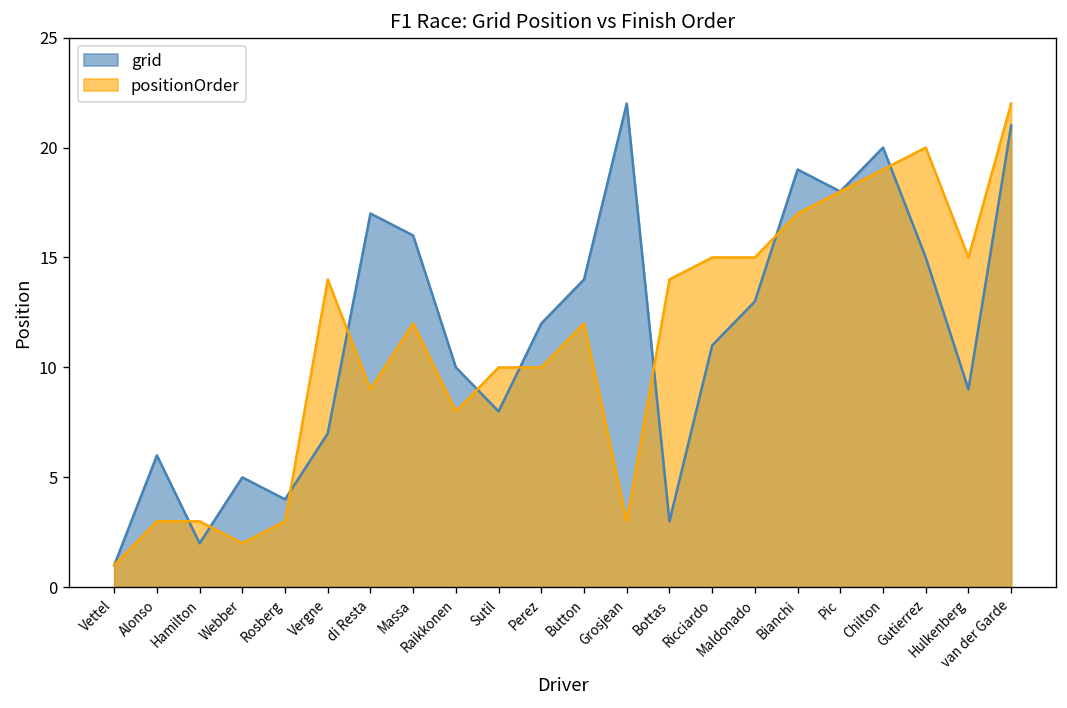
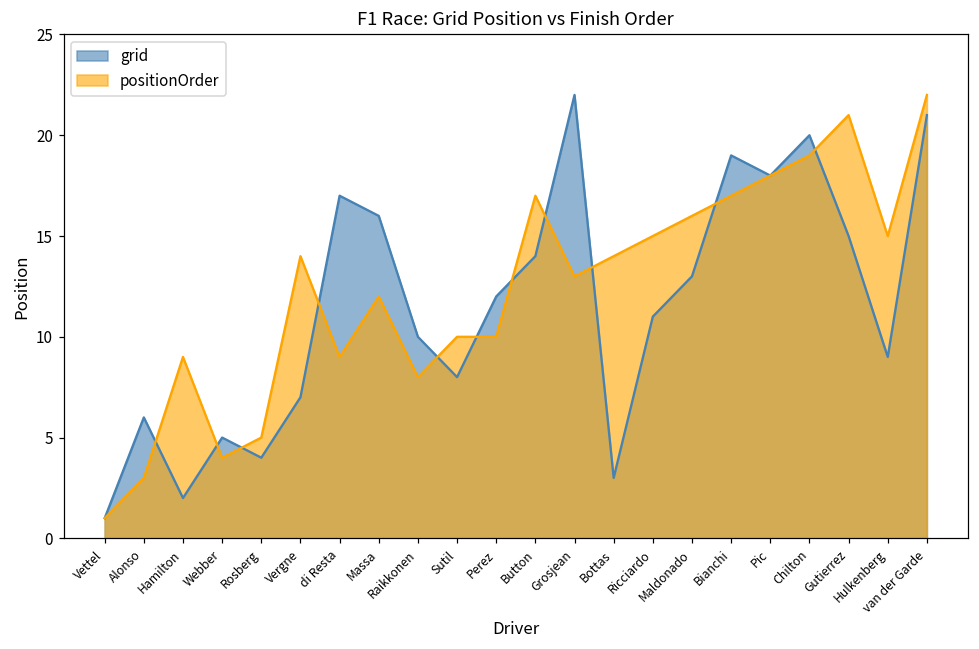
  {
    "grid": {
      "Alonso": 6,
      "Hamilton": 2,
      "Webber": 5,
      "Rosberg": 4,
      "Vergne": 7,
      "di Resta": 17,
      "Massa": 16,
      "Raikkonen": 10,
      "Sutil": 8,
      "Perez": 12,
      "Button": 14,
      "Grosjean": 22,
      "Bottas": 3,
      "Ricciardo": 11,
      "Maldonado": 13,
      "Bianchi": 19,
      "Chilton": 20,
      "Gutierrez": 15,
      "Hulkenberg": 9,
      "van der Garde": 21
    },
    "positionOrder": {
      "Alonso": 3,
-     "Hamilton": 3,
-     "Webber": 2,
-     "Rosberg": 3,
+     "Hamilton": 9,
+     "Webber": 4,
+     "Rosberg": 5,
      "Vergne": 14,
      "di Resta": 9,
      "Massa": 12,
      "Raikkonen": 8,
      "Sutil": 10,
      "Perez": 10,
-     "Button": 12,
-     "Grosjean": 3,
+     "Button": 17,
+     "Grosjean": 13,
      "Bottas": 14,
      "Ricciardo": 15,
-     "Maldonado": 15,
+     "Maldonado": 16,
      "Bianchi": 17,
      "Chilton": 19,
-     "Gutierrez": 20,
+     "Gutierrez": 21,
      "Hulkenberg": 15,
      "van der Garde": 22
    }
  }
